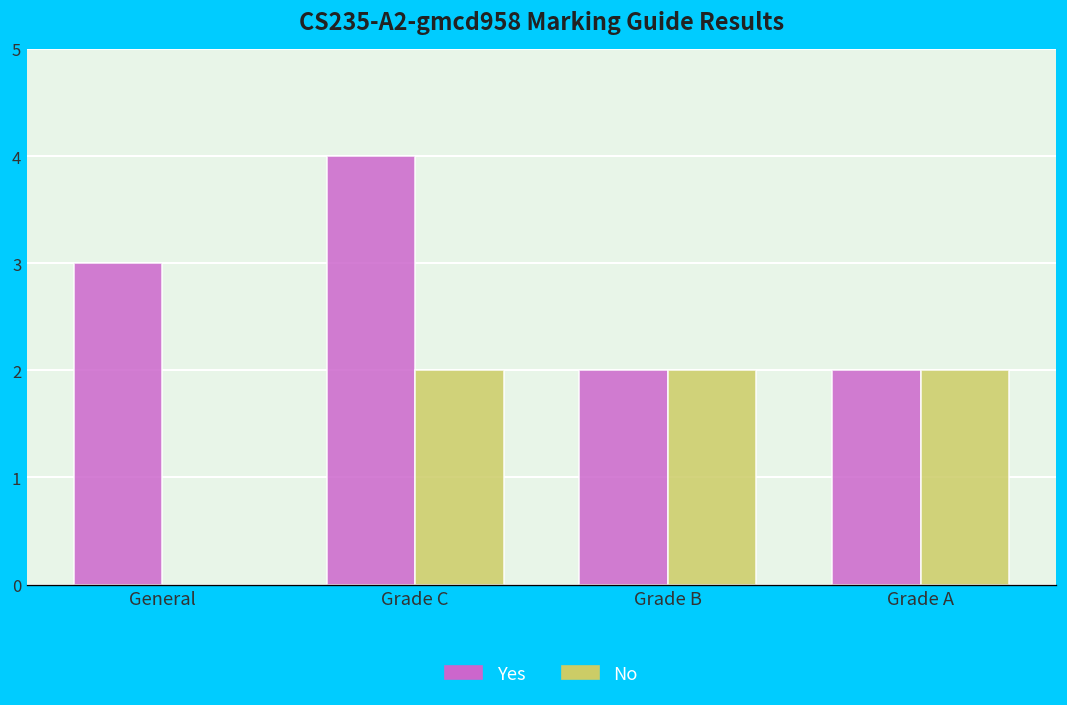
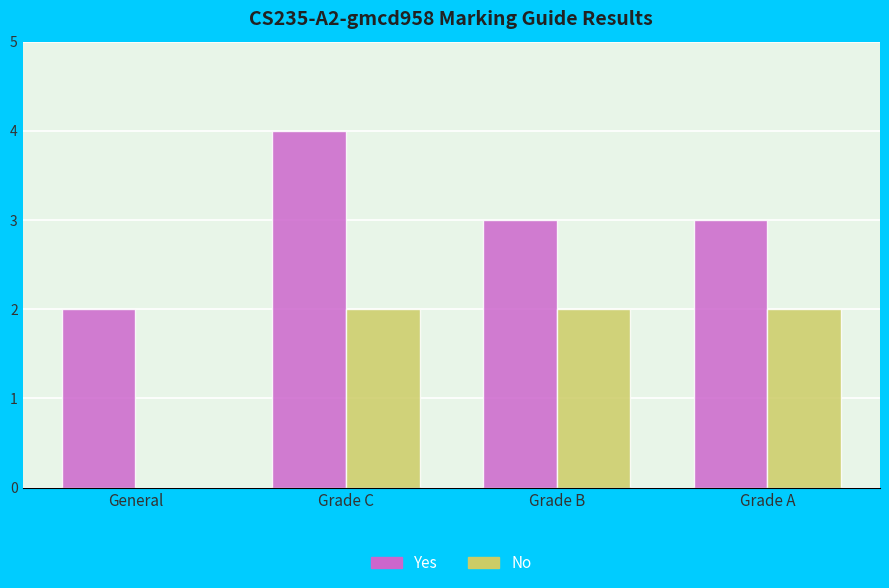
  {
    "Yes": {
-     "General": 3,
+     "General": 2,
      "Grade C": 4,
-     "Grade B": 2,
-     "Grade A": 2
+     "Grade B": 3,
+     "Grade A": 3
    },
    "No": {
      "General": 0,
      "Grade C": 2,
      "Grade B": 2,
      "Grade A": 2
    }
  }
